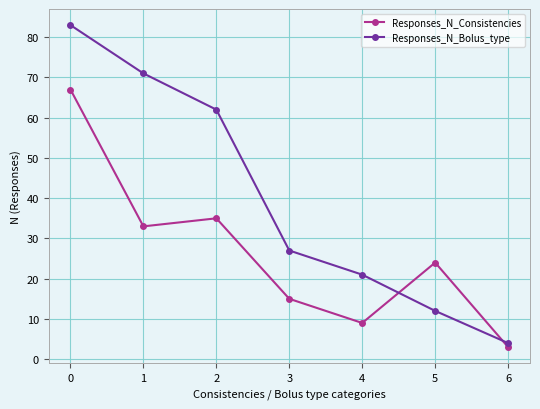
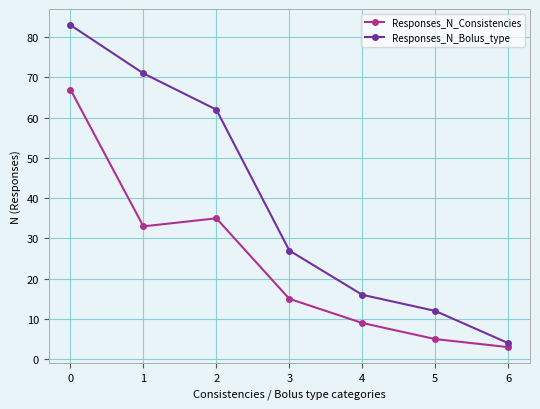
  {
    "Responses_N_Consistencies": {
      "0": 67,
      "1": 33,
      "2": 35,
      "3": 15,
      "4": 9,
-     "5": 24,
+     "5": 5,
      "6": 3
    },
    "Responses_N_Bolus_type": {
      "0": 83,
      "1": 71,
      "2": 62,
      "3": 27,
-     "4": 21,
+     "4": 16,
      "5": 12,
      "6": 4
    }
  }
